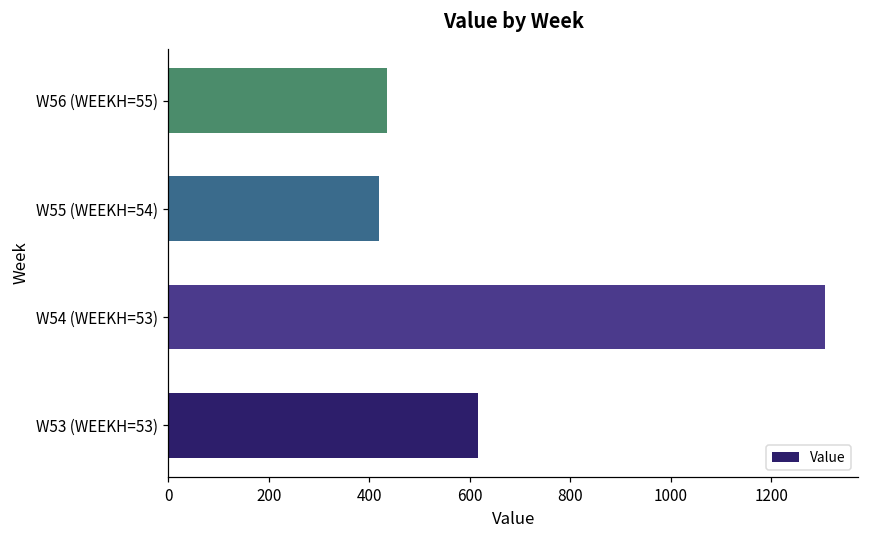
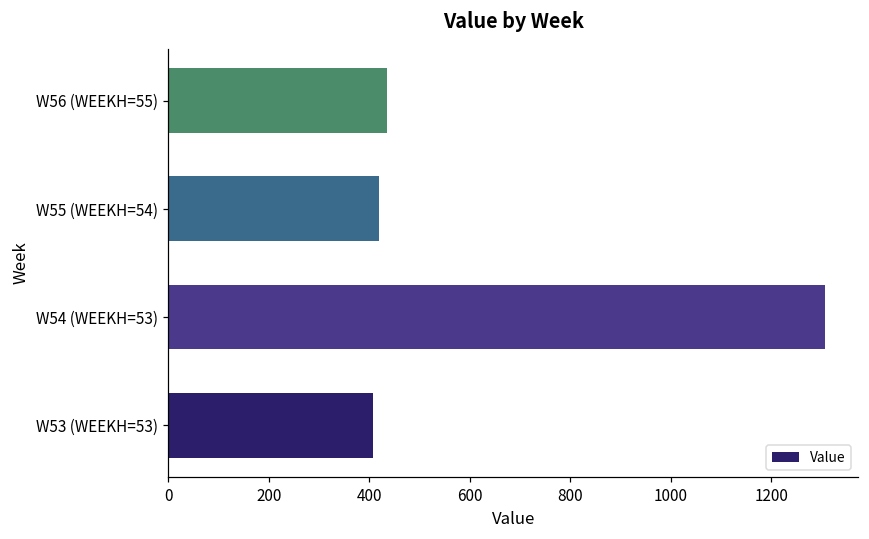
  {
    "W56 (WEEKH=55)": 440,
    "W55 (WEEKH=54)": 420,
    "W54 (WEEKH=53)": 1310,
-   "W53 (WEEKH=53)": 620
+   "W53 (WEEKH=53)": 410
  }
